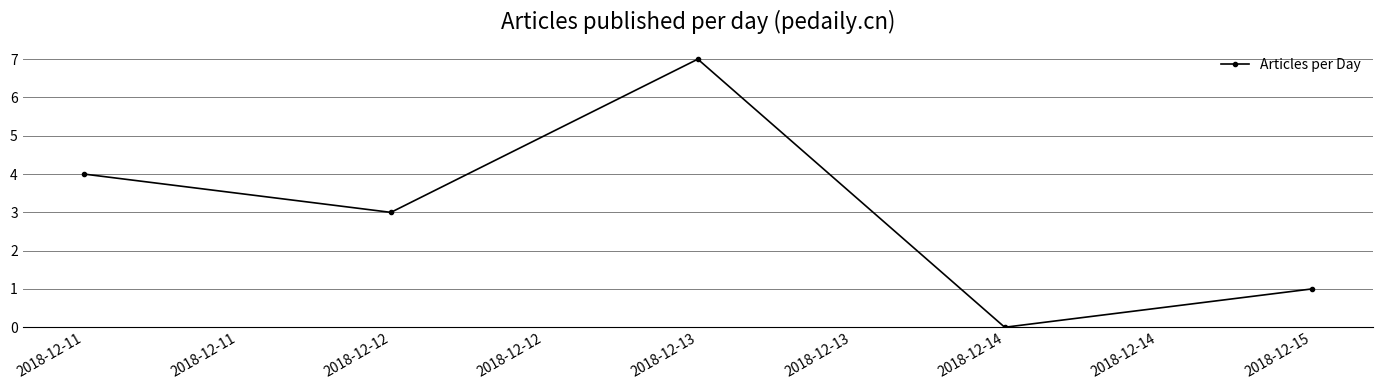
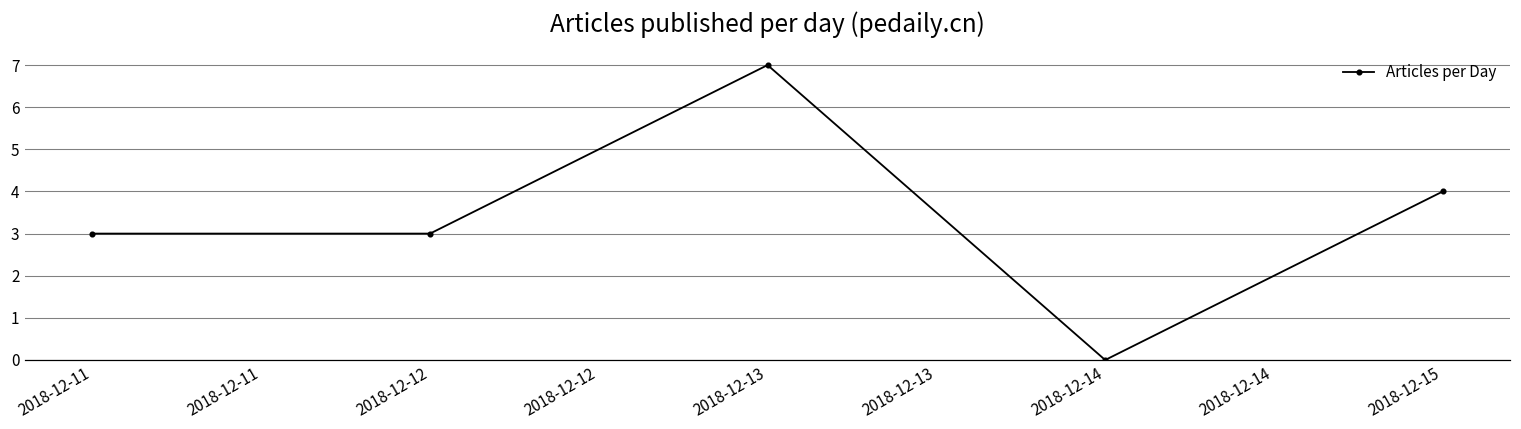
  {
-   "2018-12-11": 4,
+   "2018-12-11": 3,
    "2018-12-12": 3,
    "2018-12-13": 7,
    "2018-12-14": 0,
-   "2018-12-15": 1
+   "2018-12-15": 4
  }
